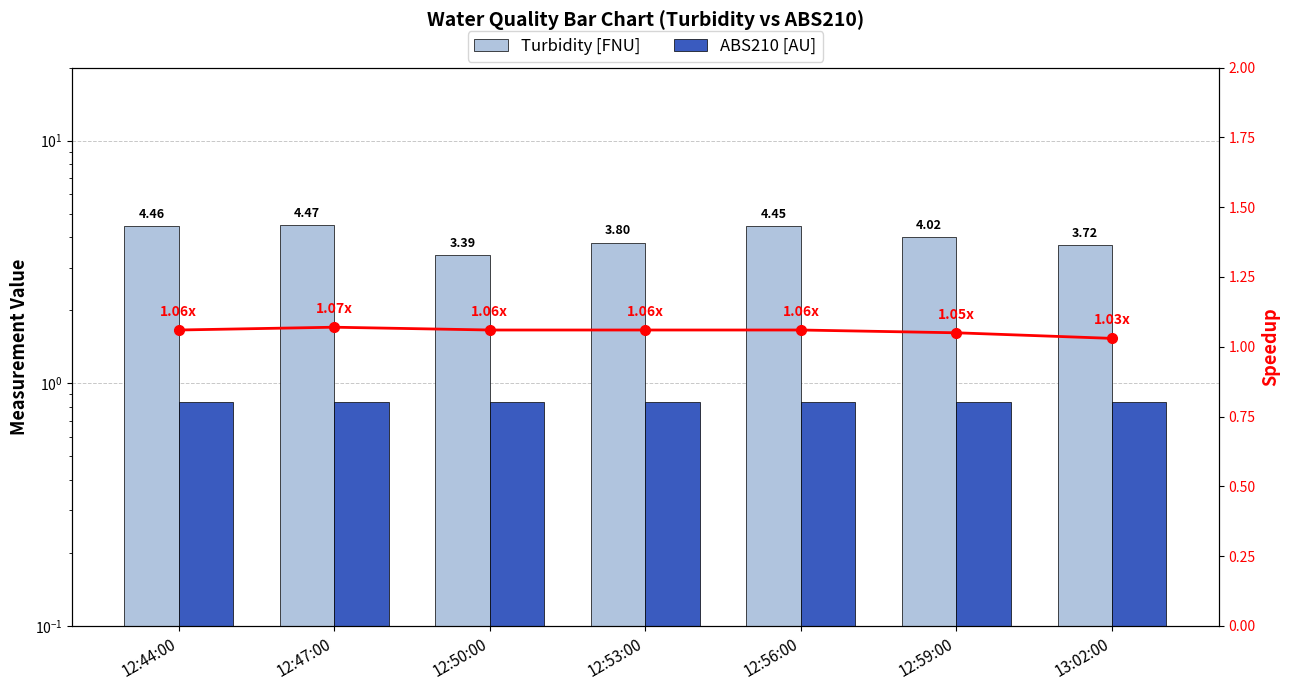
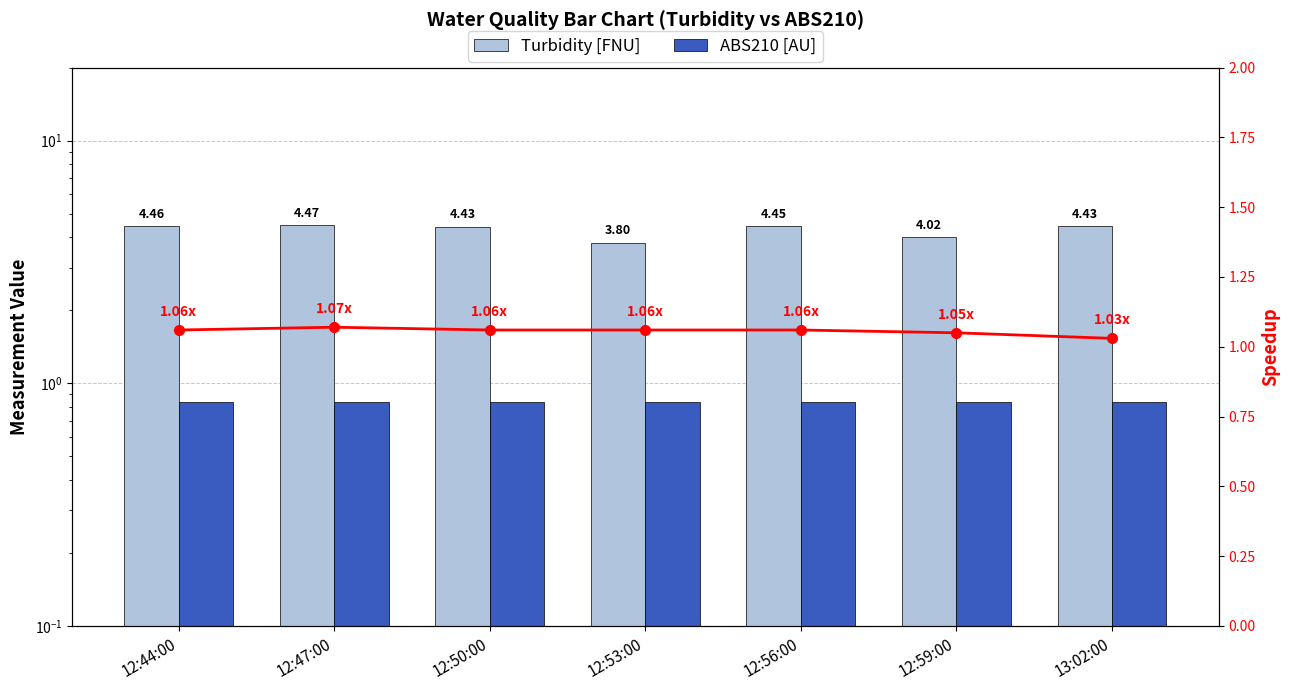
  {
    "Turbidity [FNU]": {
      "12:44:00": 4.46,
      "12:47:00": 4.47,
-     "12:50:00": 3.39,
+     "12:50:00": 4.43,
      "12:53:00": 3.80,
      "12:56:00": 4.45,
      "12:59:00": 4.02,
-     "13:02:00": 3.72
+     "13:02:00": 4.43
    }
  }
